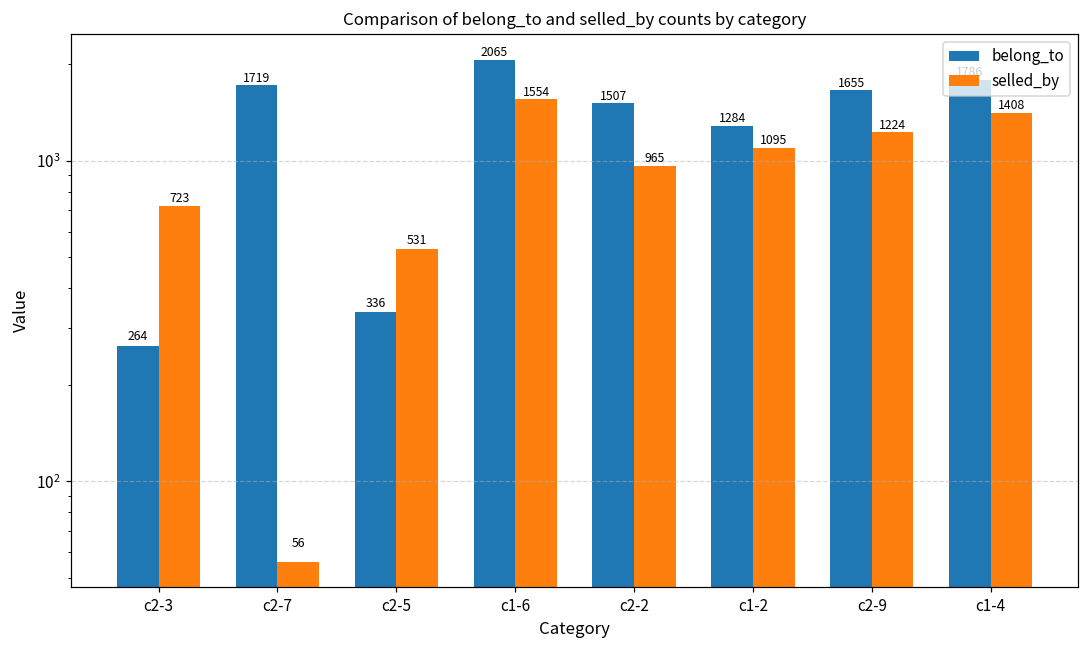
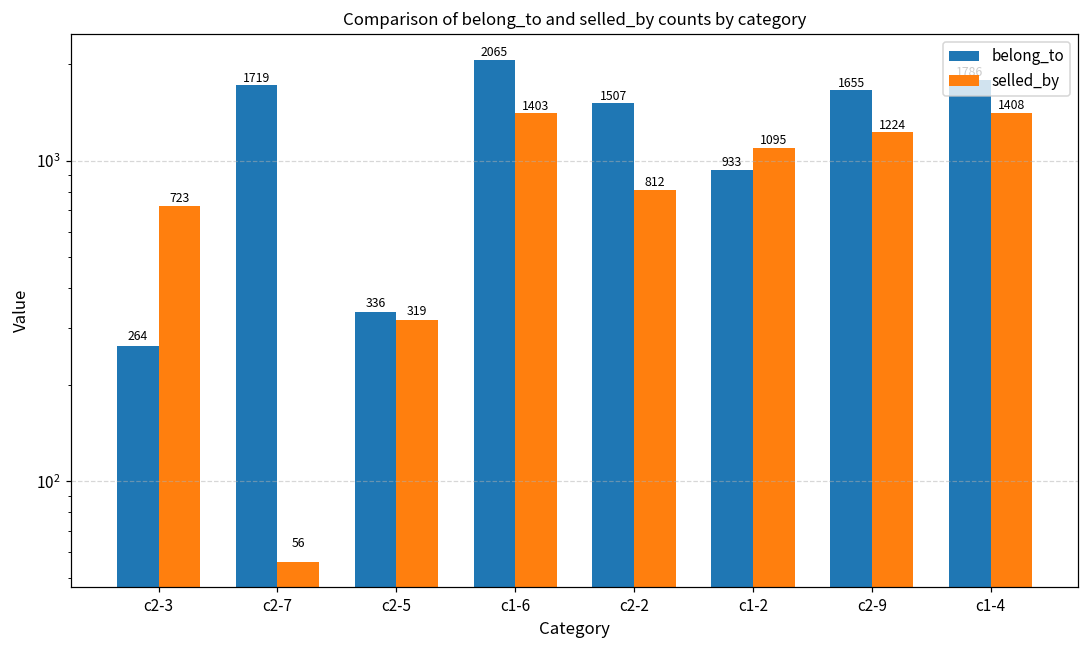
  {
    "belong_to": {
      "c2-3": 264,
      "c2-7": 1719,
      "c2-5": 336,
      "c1-6": 2065,
      "c2-2": 1507,
-     "c1-2": 1284,
+     "c1-2": 933,
      "c2-9": 1655
    },
    "selled_by": {
      "c2-3": 723,
      "c2-7": 56,
-     "c2-5": 531,
-     "c1-6": 1554,
-     "c2-2": 965,
+     "c2-5": 319,
+     "c1-6": 1403,
+     "c2-2": 812,
      "c1-2": 1095,
      "c2-9": 1224,
      "c1-4": 1408
    }
  }
